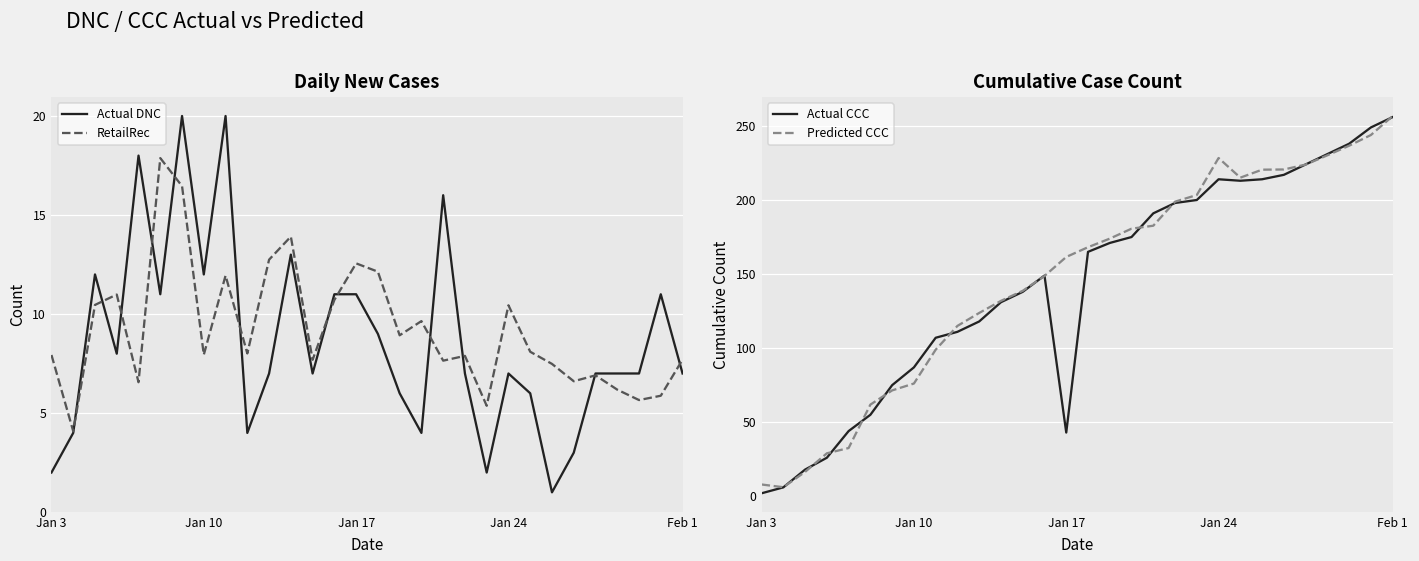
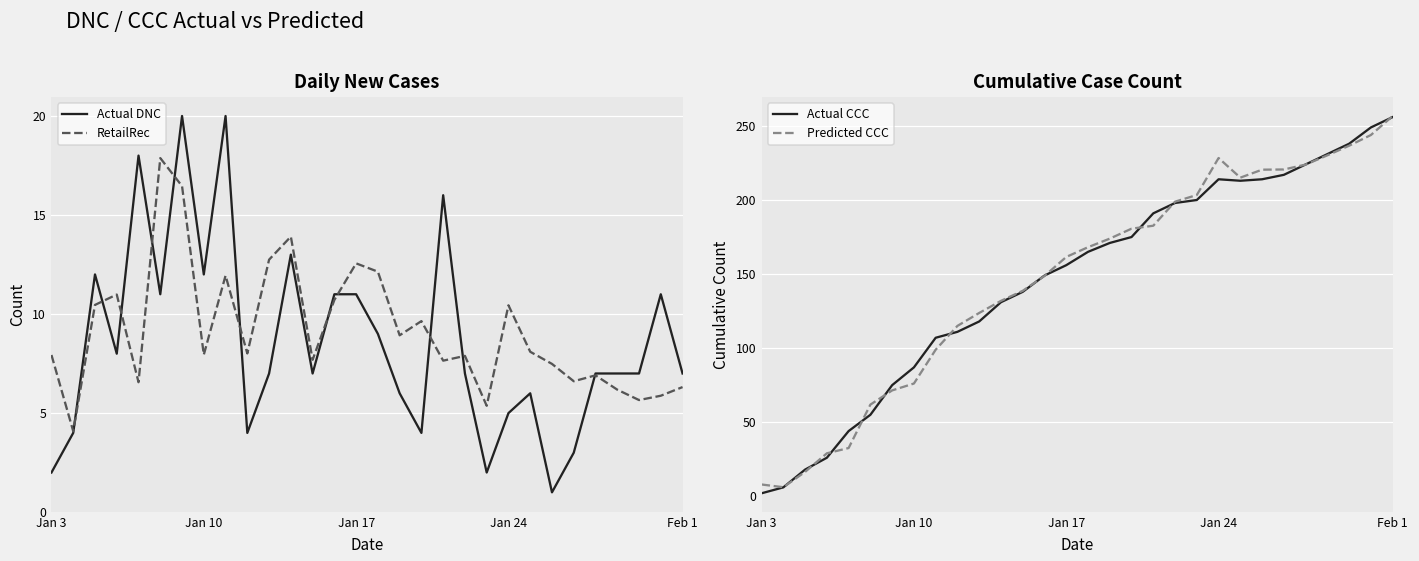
  {
    "Daily New Cases": {
      "Actual DNC": {
        "Jan 3": 2,
        "Jan 10": 12,
        "Jan 17": 11,
-       "Jan 24": 7,
+       "Jan 24": 5,
        "Feb 1": 7
      },
      "RetailRec": {
        "Jan 3": 7.9,
        "Jan 10": 7.9,
        "Jan 17": 12.6,
        "Jan 24": 10.4,
-       "Feb 1": 7.7
+       "Feb 1": 6.3
      }
    },
    "Cumulative Case Count": {
      "Actual CCC": {
        "Jan 3": 2,
        "Jan 10": 87,
-       "Jan 17": 43,
+       "Jan 17": 156,
        "Jan 24": 214
      },
      "Predicted CCC": {
        "Jan 3": 8,
        "Jan 10": 76,
        "Jan 17": 162,
        "Jan 24": 228
      }
    }
  }
